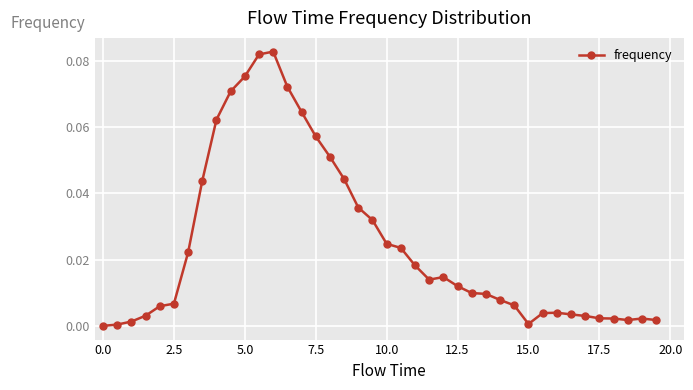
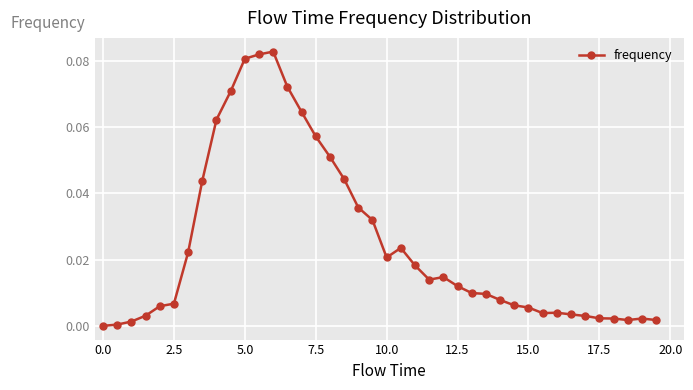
  {
    "0.0": 0.000,
    "2.5": 0.007,
-   "5.0": 0.075,
+   "5.0": 0.081,
    "7.5": 0.057,
-   "10.0": 0.025,
+   "10.0": 0.021,
    "12.5": 0.012,
-   "15.0": 0.001,
+   "15.0": 0.006,
    "17.5": 0.002
  }
